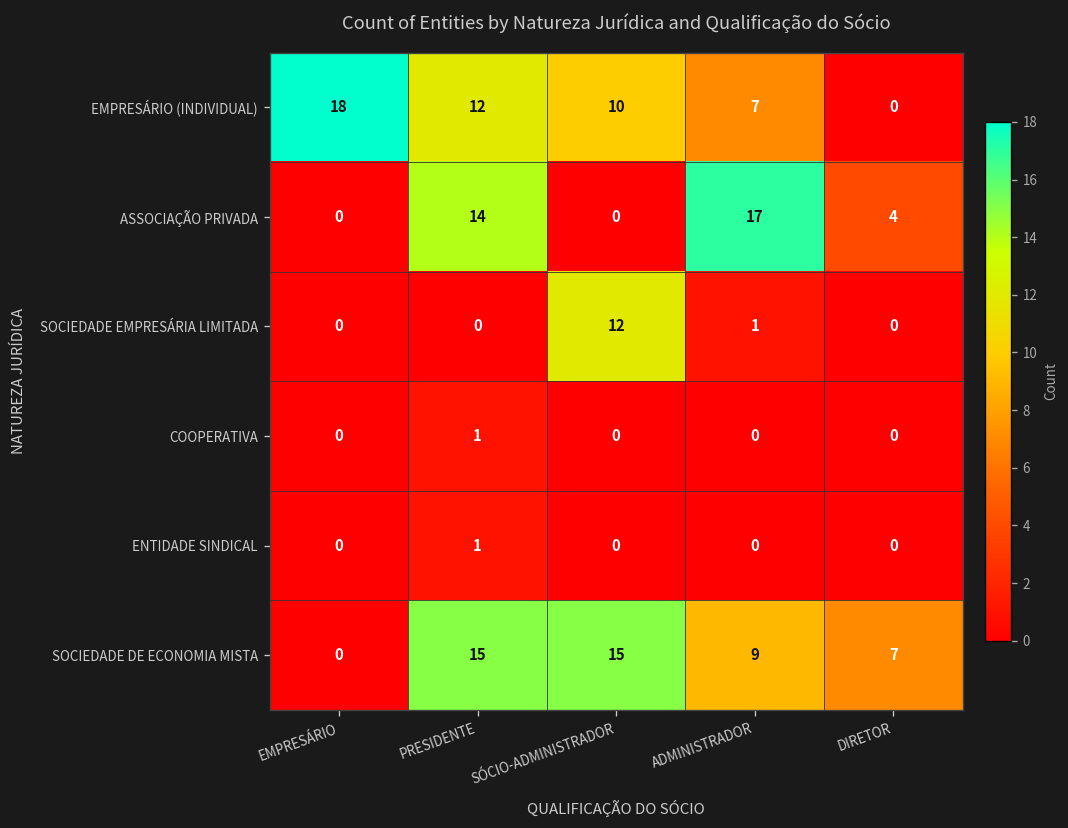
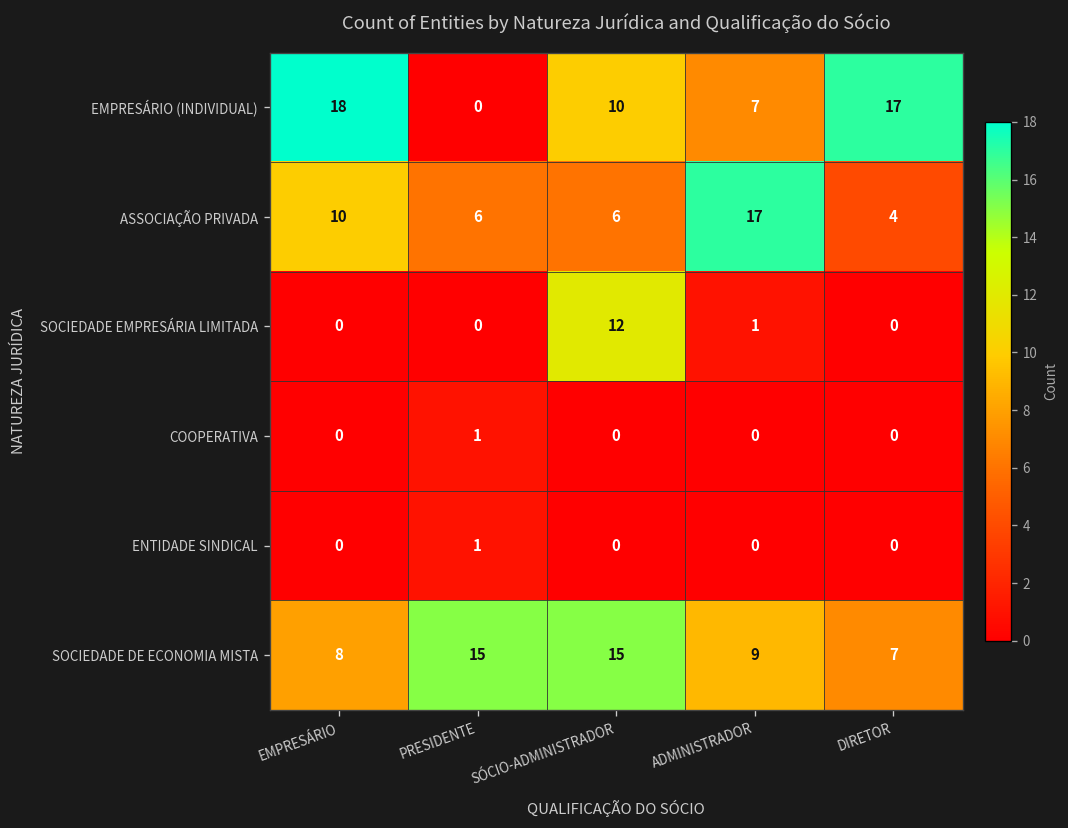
  {
    "EMPRESÁRIO (INDIVIDUAL)": {
      "EMPRESÁRIO": 18,
-     "PRESIDENTE": 12,
+     "PRESIDENTE": 0,
      "SÓCIO-ADMINISTRADOR": 10,
      "ADMINISTRADOR": 7,
-     "DIRETOR": 0
+     "DIRETOR": 17
    },
    "ASSOCIAÇÃO PRIVADA": {
-     "EMPRESÁRIO": 0,
-     "PRESIDENTE": 14,
-     "SÓCIO-ADMINISTRADOR": 0,
+     "EMPRESÁRIO": 10,
+     "PRESIDENTE": 6,
+     "SÓCIO-ADMINISTRADOR": 6,
      "ADMINISTRADOR": 17,
      "DIRETOR": 4
    },
    "SOCIEDADE EMPRESÁRIA LIMITADA": {
      "EMPRESÁRIO": 0,
      "PRESIDENTE": 0,
      "SÓCIO-ADMINISTRADOR": 12,
      "ADMINISTRADOR": 1,
      "DIRETOR": 0
    },
    "COOPERATIVA": {
      "EMPRESÁRIO": 0,
      "PRESIDENTE": 1,
      "SÓCIO-ADMINISTRADOR": 0,
      "ADMINISTRADOR": 0,
      "DIRETOR": 0
    },
    "ENTIDADE SINDICAL": {
      "EMPRESÁRIO": 0,
      "PRESIDENTE": 1,
      "SÓCIO-ADMINISTRADOR": 0,
      "ADMINISTRADOR": 0,
      "DIRETOR": 0
    },
    "SOCIEDADE DE ECONOMIA MISTA": {
-     "EMPRESÁRIO": 0,
+     "EMPRESÁRIO": 8,
      "PRESIDENTE": 15,
      "SÓCIO-ADMINISTRADOR": 15,
      "ADMINISTRADOR": 9,
      "DIRETOR": 7
    }
  }
